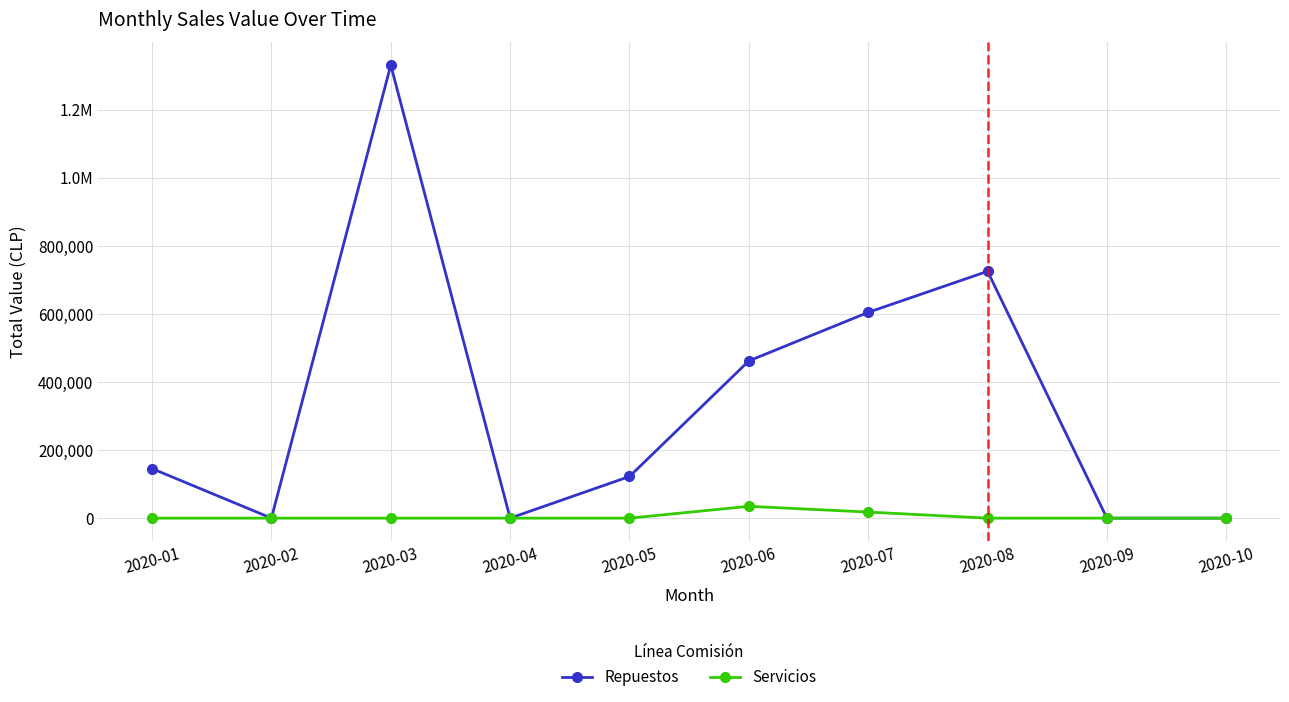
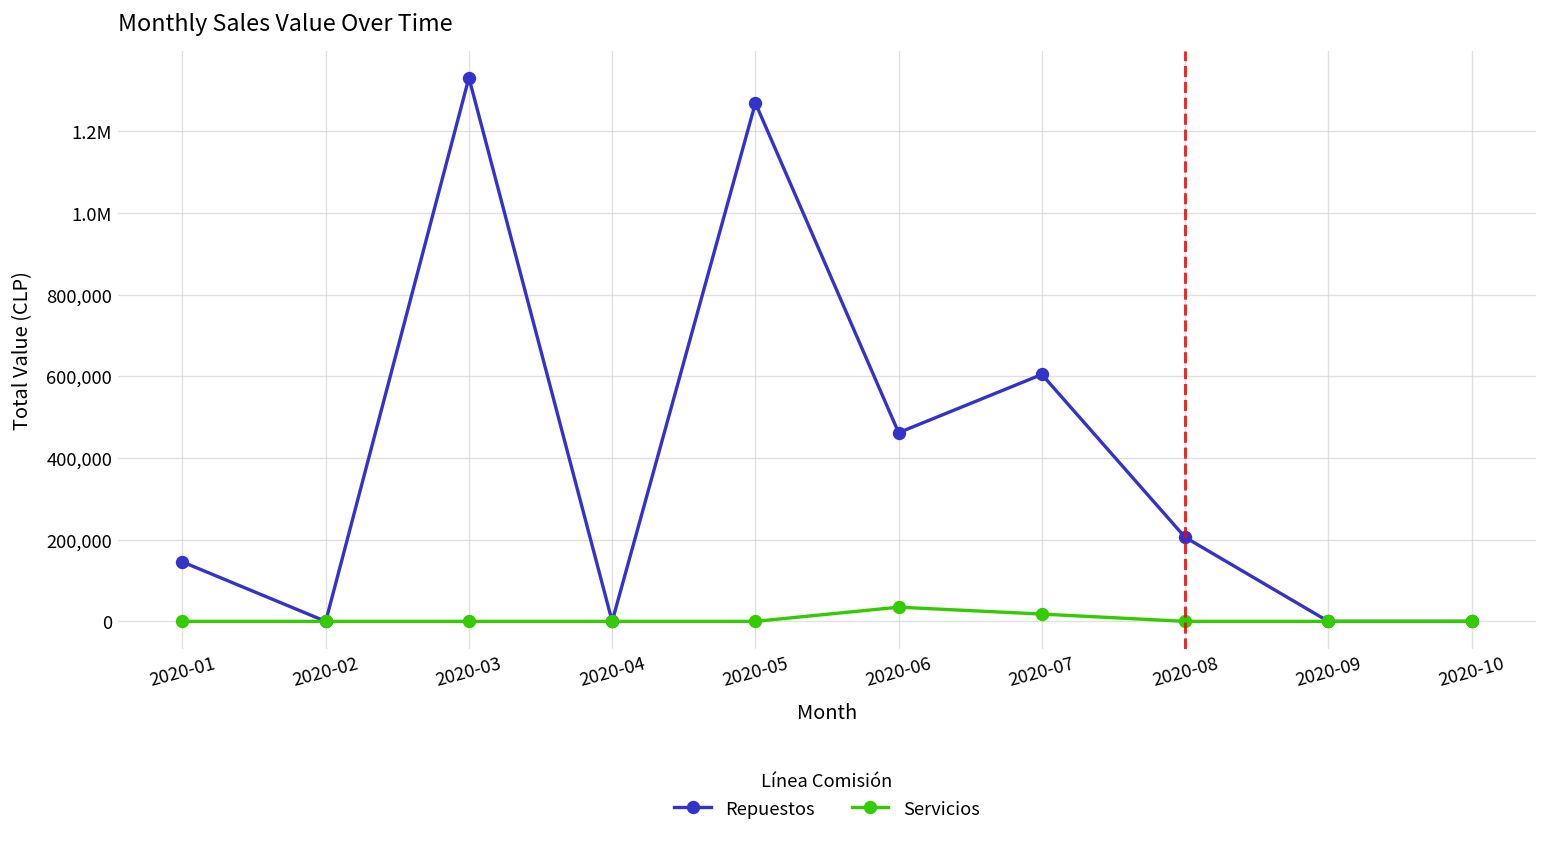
  {
    "Repuestos": {
      "2020-01": "150,000",
      "2020-03": "1,330,000",
-     "2020-05": "120,000",
+     "2020-05": "1,270,000",
      "2020-06": "460,000",
      "2020-07": "600,000",
-     "2020-08": "730,000"
+     "2020-08": "210,000"
    },
    "Servicios": {
      "2020-01": "0",
      "2020-03": "0",
      "2020-05": "0",
      "2020-06": "30,000",
      "2020-07": "20,000",
      "2020-08": "0"
    }
  }
